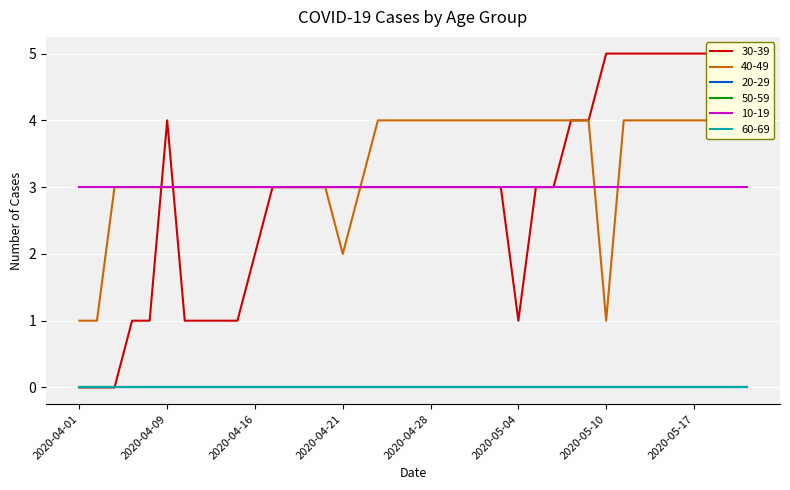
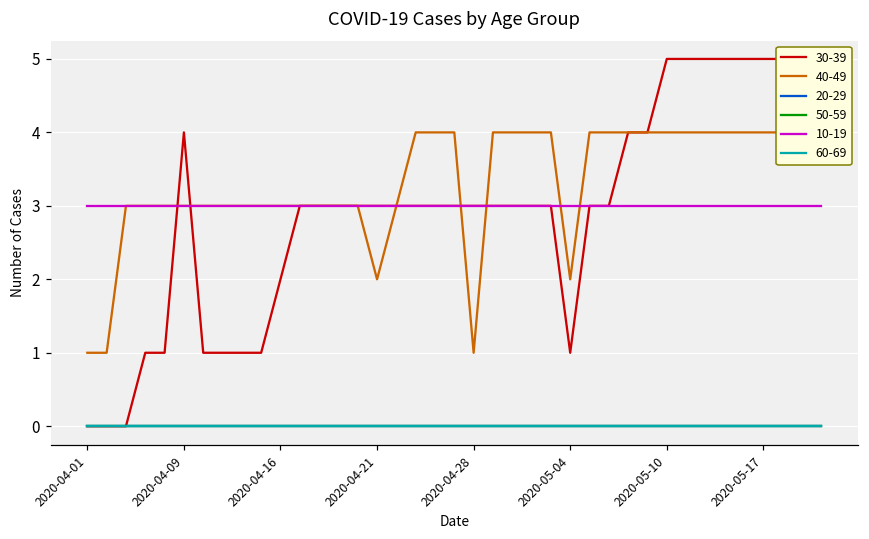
  {
    "30-39": {
      "2020-04-09": 4,
      "2020-04-16": 2,
      "2020-05-04": 1,
      "2020-05-10": 5,
      "2020-05-17": 5
    },
    "40-49": {
      "2020-04-01": 1,
      "2020-04-21": 2,
-     "2020-04-28": 4,
-     "2020-05-04": 4,
-     "2020-05-10": 1,
+     "2020-04-28": 1,
+     "2020-05-04": 2,
+     "2020-05-10": 4,
      "2020-05-17": 4
    },
    "60-69": {
      "2020-04-09": 0,
      "2020-04-16": 0,
      "2020-04-21": 0,
      "2020-04-28": 0,
      "2020-05-04": 0,
      "2020-05-10": 0,
      "2020-05-17": 0
    },
    "10-19": {
      "2020-04-01": 3,
      "2020-05-04": 3,
      "2020-05-10": 3,
      "2020-05-17": 3
    }
  }
